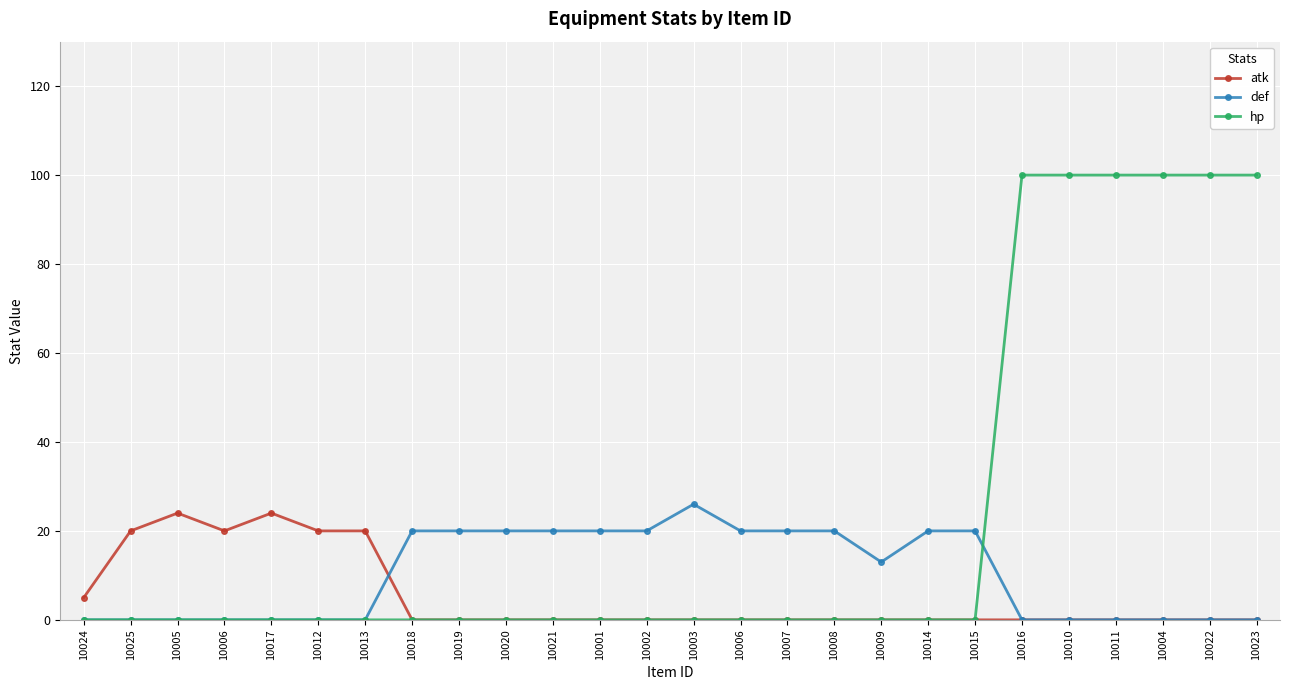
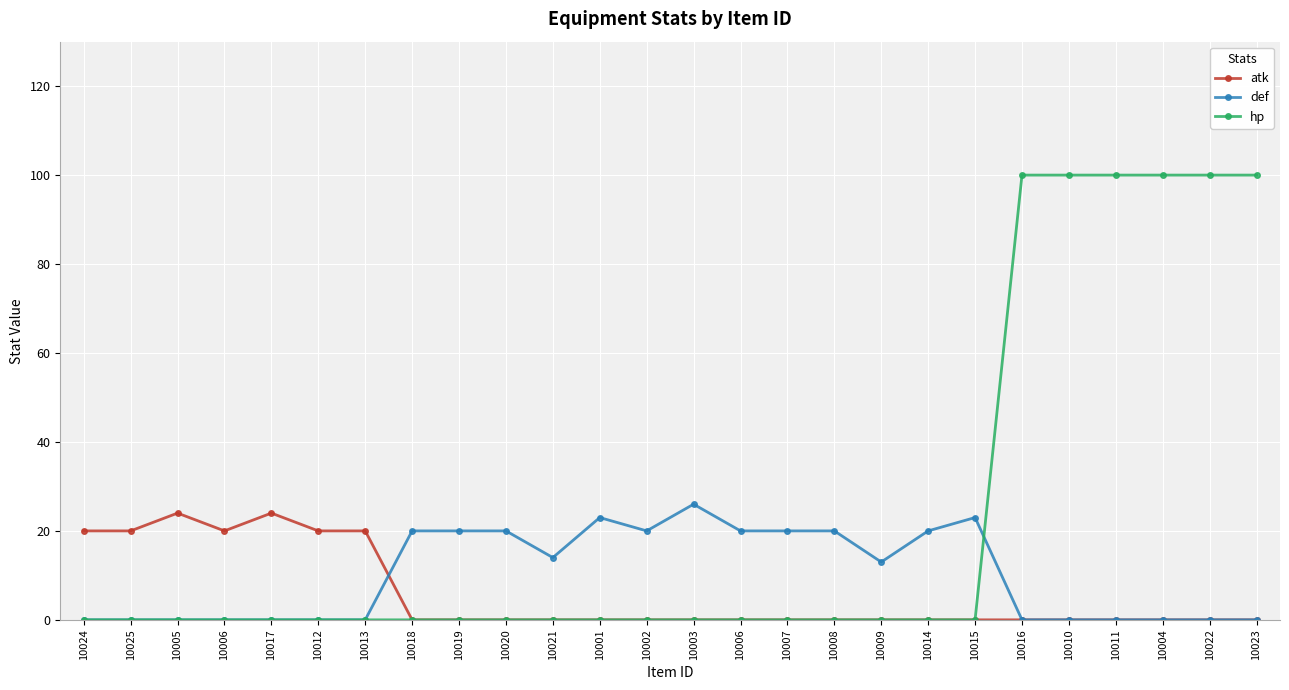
  {
    "atk": {
-     "10024": 5,
+     "10024": 20,
      "10025": 20,
      "10005": 24,
      "10017": 24,
      "10012": 20,
      "10013": 20
    },
    "def": {
      "10018": 20,
      "10019": 20,
      "10020": 20,
-     "10021": 20,
-     "10001": 20,
+     "10021": 14,
+     "10001": 23,
      "10002": 20,
      "10003": 26,
      "10007": 20,
      "10008": 20,
      "10009": 13,
      "10014": 20,
-     "10015": 20
+     "10015": 23
    },
    "hp": {
      "10016": 100,
      "10010": 100,
      "10011": 100,
      "10004": 100,
      "10022": 100,
      "10023": 100
    }
  }
